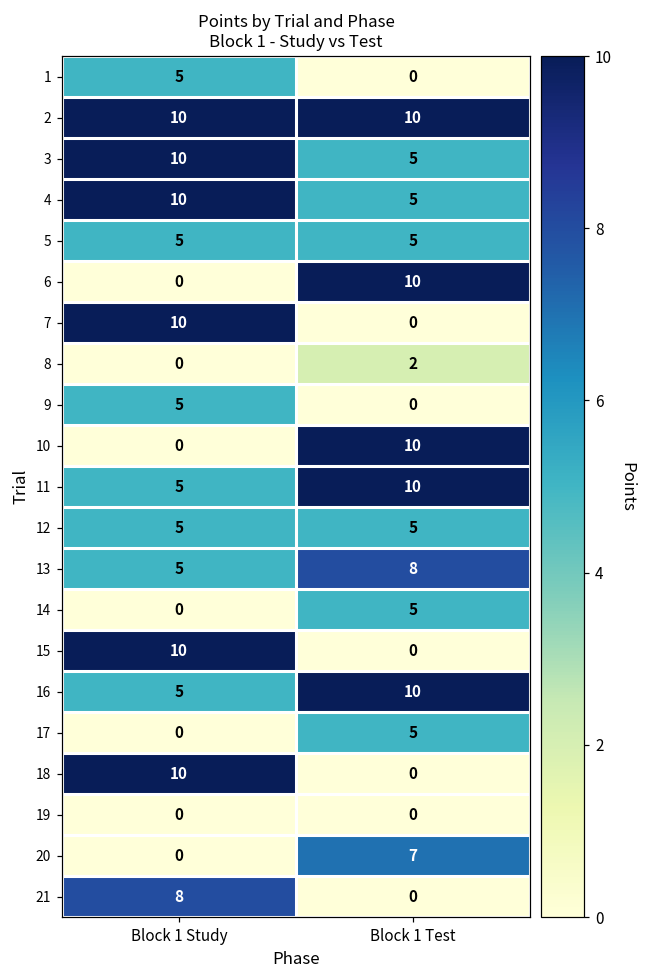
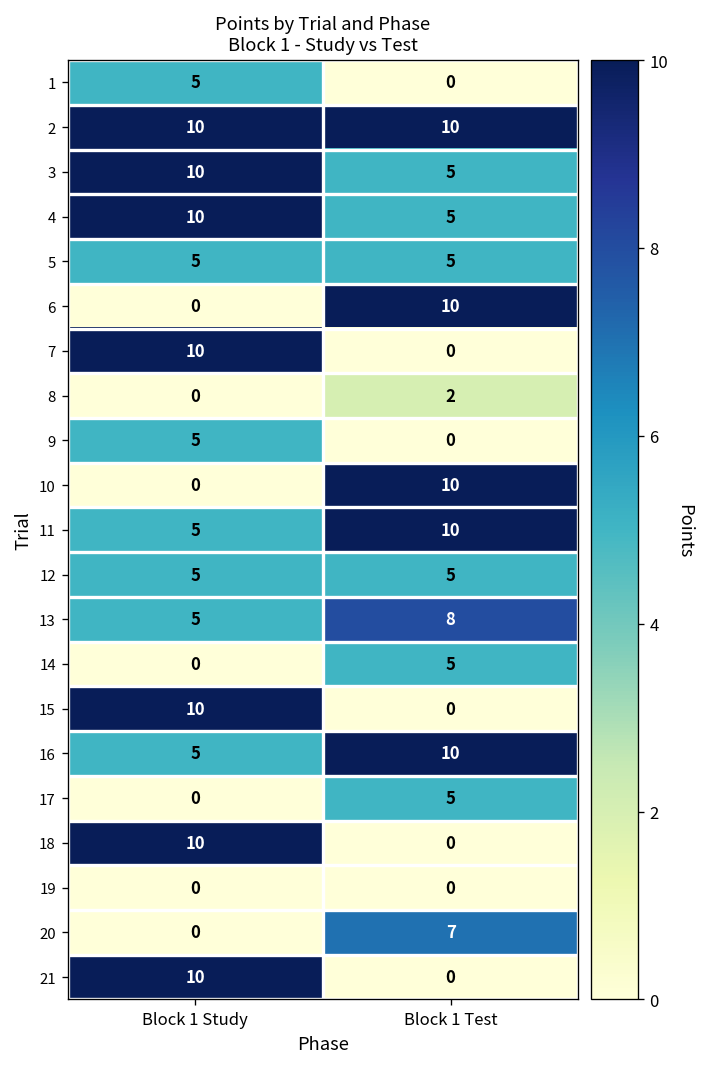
  {
    "1": {
      "Block 1 Study": 5,
      "Block 1 Test": 0
    },
    "2": {
      "Block 1 Study": 10,
      "Block 1 Test": 10
    },
    "3": {
      "Block 1 Study": 10,
      "Block 1 Test": 5
    },
    "4": {
      "Block 1 Study": 10,
      "Block 1 Test": 5
    },
    "5": {
      "Block 1 Study": 5,
      "Block 1 Test": 5
    },
    "6": {
      "Block 1 Study": 0,
      "Block 1 Test": 10
    },
    "7": {
      "Block 1 Study": 10,
      "Block 1 Test": 0
    },
    "8": {
      "Block 1 Study": 0,
      "Block 1 Test": 2
    },
    "9": {
      "Block 1 Study": 5,
      "Block 1 Test": 0
    },
    "10": {
      "Block 1 Study": 0,
      "Block 1 Test": 10
    },
    "11": {
      "Block 1 Study": 5,
      "Block 1 Test": 10
    },
    "12": {
      "Block 1 Study": 5,
      "Block 1 Test": 5
    },
    "13": {
      "Block 1 Study": 5,
      "Block 1 Test": 8
    },
    "14": {
      "Block 1 Study": 0,
      "Block 1 Test": 5
    },
    "15": {
      "Block 1 Study": 10,
      "Block 1 Test": 0
    },
    "16": {
      "Block 1 Study": 5,
      "Block 1 Test": 10
    },
    "17": {
      "Block 1 Study": 0,
      "Block 1 Test": 5
    },
    "18": {
      "Block 1 Study": 10,
      "Block 1 Test": 0
    },
    "19": {
      "Block 1 Study": 0,
      "Block 1 Test": 0
    },
    "20": {
      "Block 1 Study": 0,
      "Block 1 Test": 7
    },
    "21": {
-     "Block 1 Study": 8,
+     "Block 1 Study": 10,
      "Block 1 Test": 0
    }
  }
